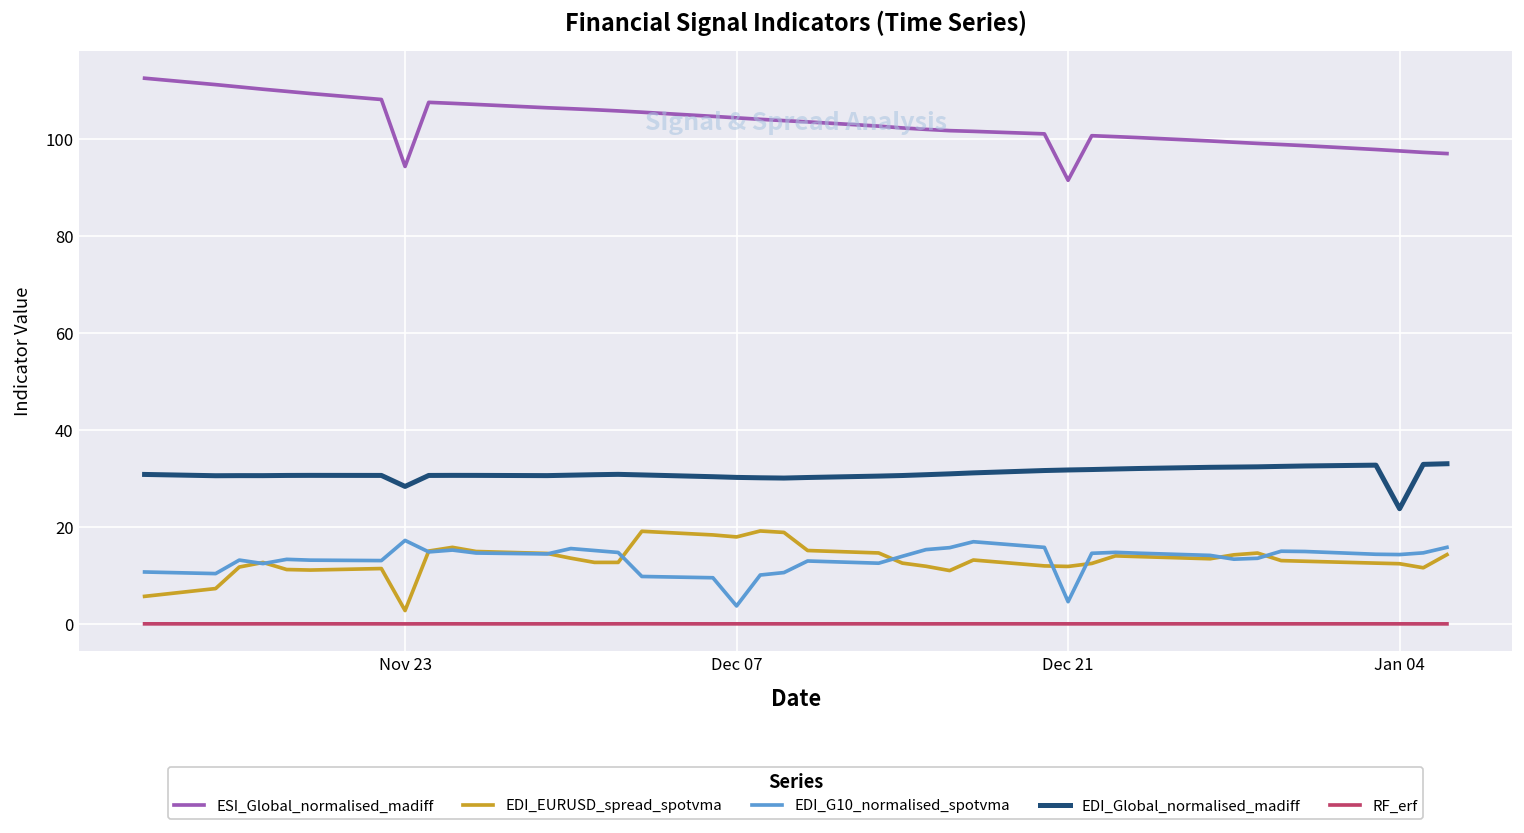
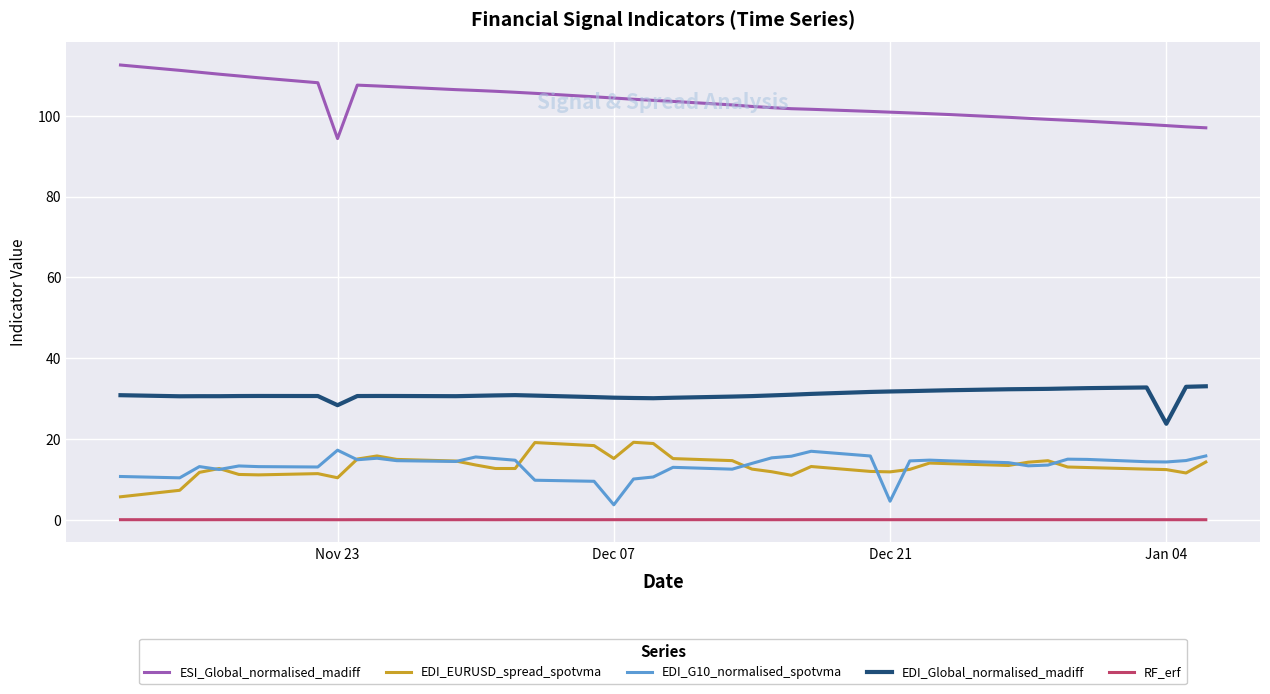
  {
    "ESI_Global_normalised_madiff": {
      "Nov 23": 94,
      "Dec 07": 104,
-     "Dec 21": 92,
+     "Dec 21": 101,
      "Jan 04": 98
    },
    "EDI_EURUSD_spread_spotvma": {
-     "Nov 23": 3,
-     "Dec 07": 18,
+     "Nov 23": 10,
+     "Dec 07": 15,
      "Dec 21": 12,
      "Jan 04": 12
    },
    "EDI_G10_normalised_spotvma": {
      "Nov 23": 17,
      "Dec 07": 4,
      "Dec 21": 5,
      "Jan 04": 14
    },
    "EDI_Global_normalised_madiff": {
      "Nov 23": 28,
      "Dec 07": 30,
      "Dec 21": 32,
      "Jan 04": 24
    },
    "RF_erf": {
      "Nov 23": 0,
      "Dec 07": 0,
      "Dec 21": 0,
      "Jan 04": 0
    }
  }
